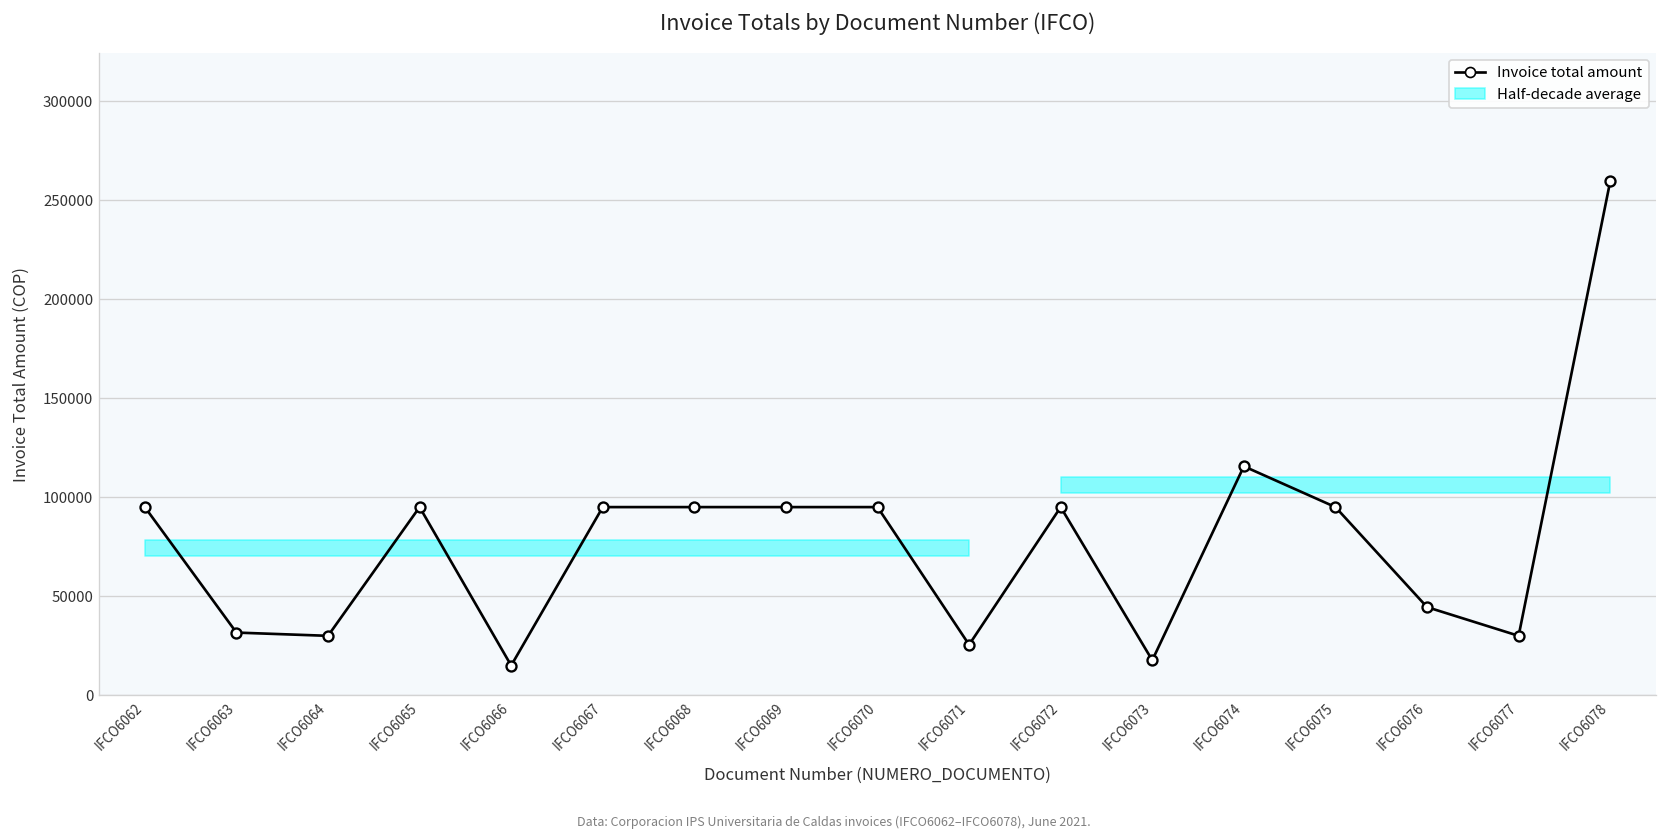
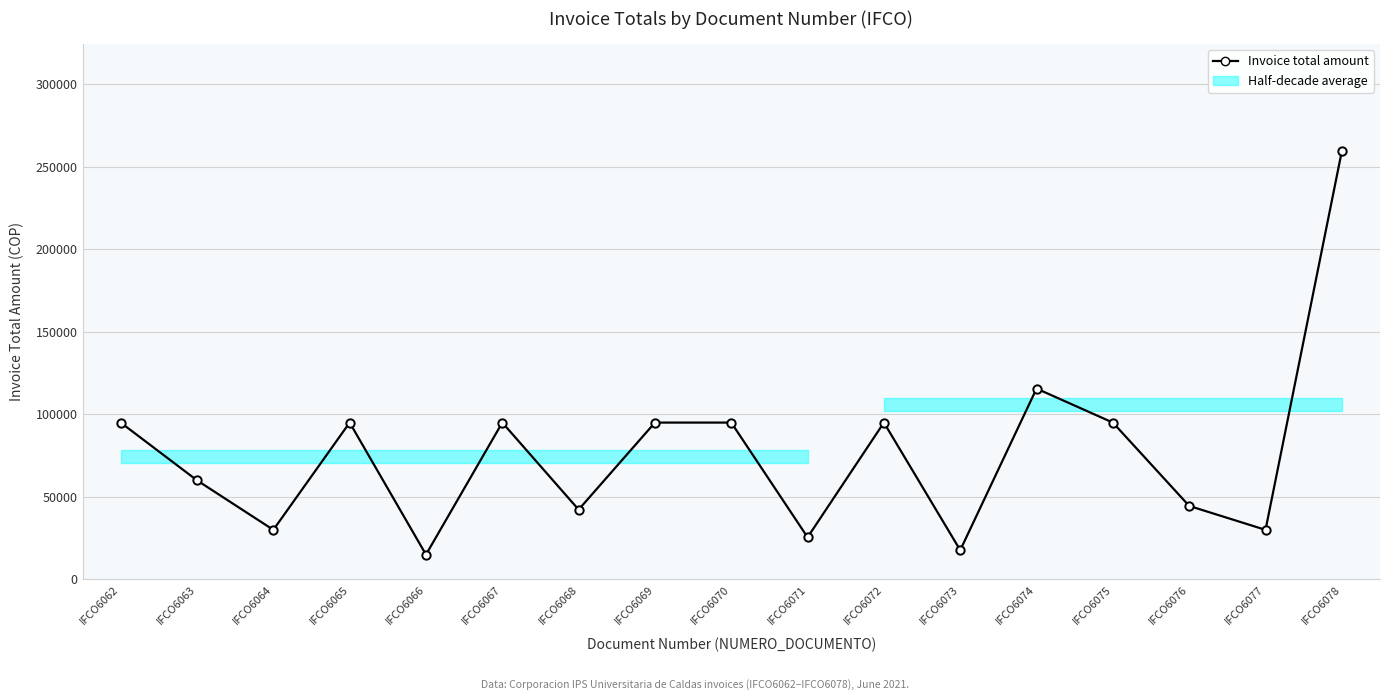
  {
    "Invoice total amount": {
      "IFCO6062": 95000,
-     "IFCO6063": 32000,
+     "IFCO6063": 60000,
      "IFCO6064": 30000,
      "IFCO6065": 95000,
      "IFCO6066": 15000,
      "IFCO6067": 95000,
-     "IFCO6068": 95000,
+     "IFCO6068": 42000,
      "IFCO6069": 95000,
      "IFCO6070": 95000,
      "IFCO6071": 26000,
      "IFCO6072": 95000,
      "IFCO6073": 18000,
      "IFCO6074": 116000,
      "IFCO6075": 95000,
      "IFCO6076": 45000,
      "IFCO6077": 30000,
      "IFCO6078": 260000
    }
  }
